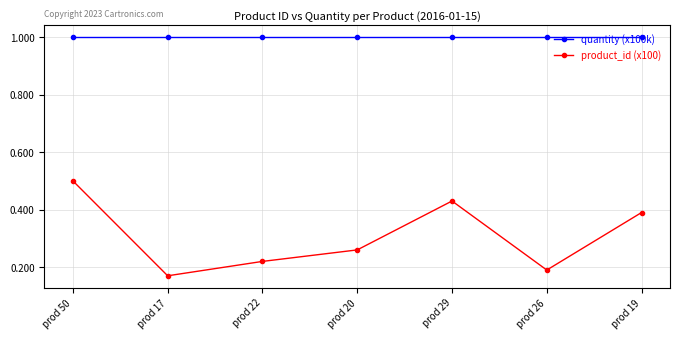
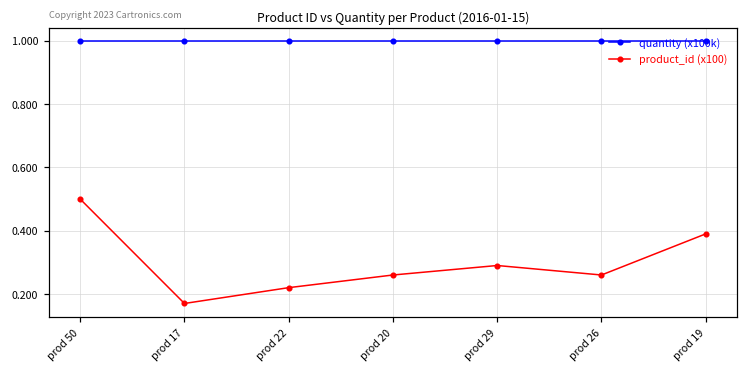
  {
    "quantity (x100k)": {
      "prod 22": 1.00,
      "prod 20": 1.00,
      "prod 29": 1.00,
      "prod 26": 1.00,
      "prod 19": 1.00
    },
    "product_id (x100)": {
      "prod 50": 0.50,
      "prod 17": 0.17,
      "prod 22": 0.22,
      "prod 20": 0.26,
-     "prod 29": 0.43,
-     "prod 26": 0.19,
+     "prod 29": 0.29,
+     "prod 26": 0.26,
      "prod 19": 0.39
    }
  }
